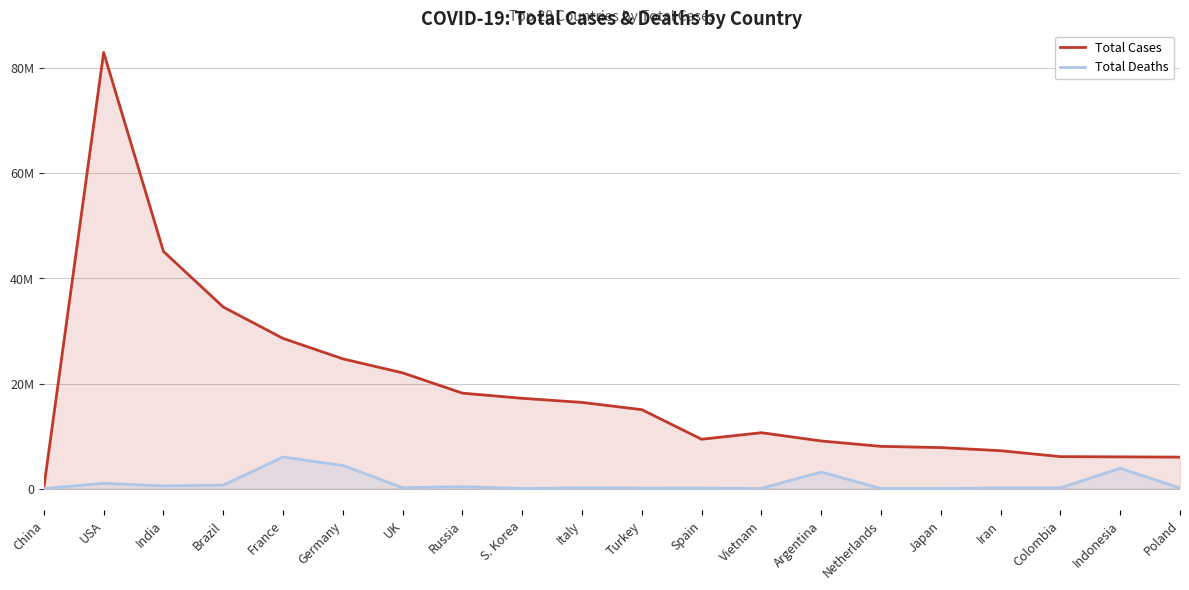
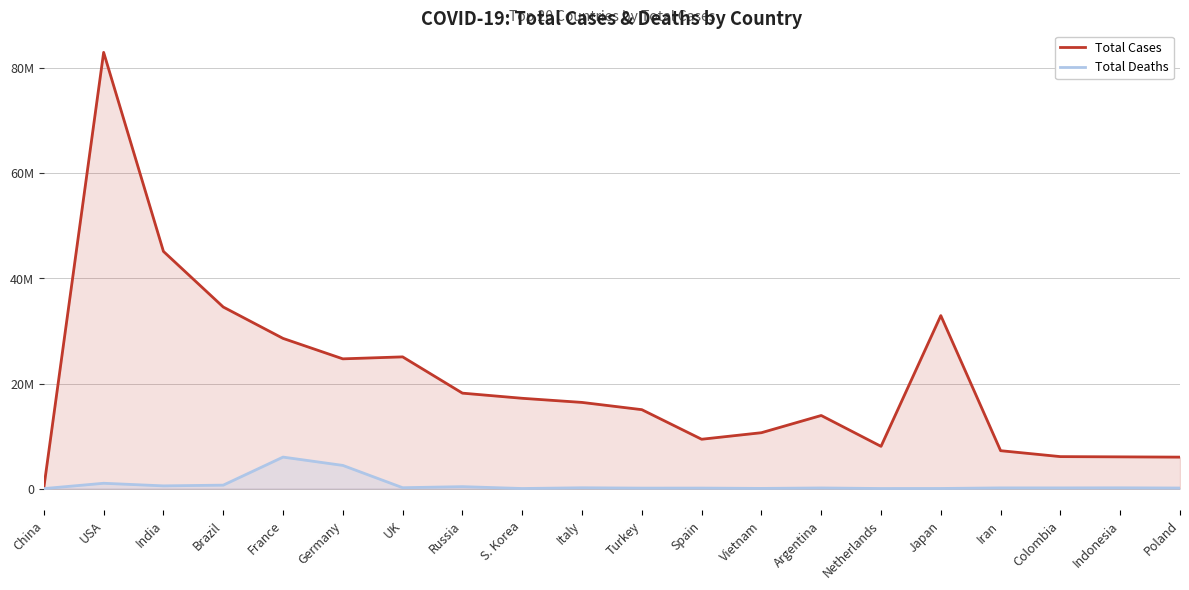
  {
    "Total Cases": {
      "USA": 83000000,
      "India": 45000000,
      "Brazil": 35000000,
      "France": 29000000,
      "Germany": 25000000,
-     "UK": 22000000,
+     "UK": 25000000,
      "Russia": 18000000,
      "S. Korea": 17000000,
      "Italy": 16000000,
      "Turkey": 15000000,
      "Spain": 9000000,
      "Vietnam": 11000000,
-     "Argentina": 9000000,
+     "Argentina": 14000000,
      "Netherlands": 8000000,
-     "Japan": 8000000,
+     "Japan": 33000000,
      "Iran": 7000000,
      "Colombia": 6000000,
      "Indonesia": 6000000,
      "Poland": 6000000
    },
    "Total Deaths": {
      "USA": 1000000,
      "India": 1000000,
      "Brazil": 1000000,
      "France": 6000000,
      "Germany": 4000000,
      "UK": 0,
      "Russia": 0,
      "S. Korea": 0,
      "Italy": 0,
      "Turkey": 0,
      "Spain": 0,
      "Vietnam": 0,
-     "Argentina": 3000000,
+     "Argentina": 0,
      "Netherlands": 0,
      "Japan": 0,
      "Iran": 0,
      "Colombia": 0,
-     "Indonesia": 4000000,
+     "Indonesia": 0,
      "Poland": 0
    }
  }
